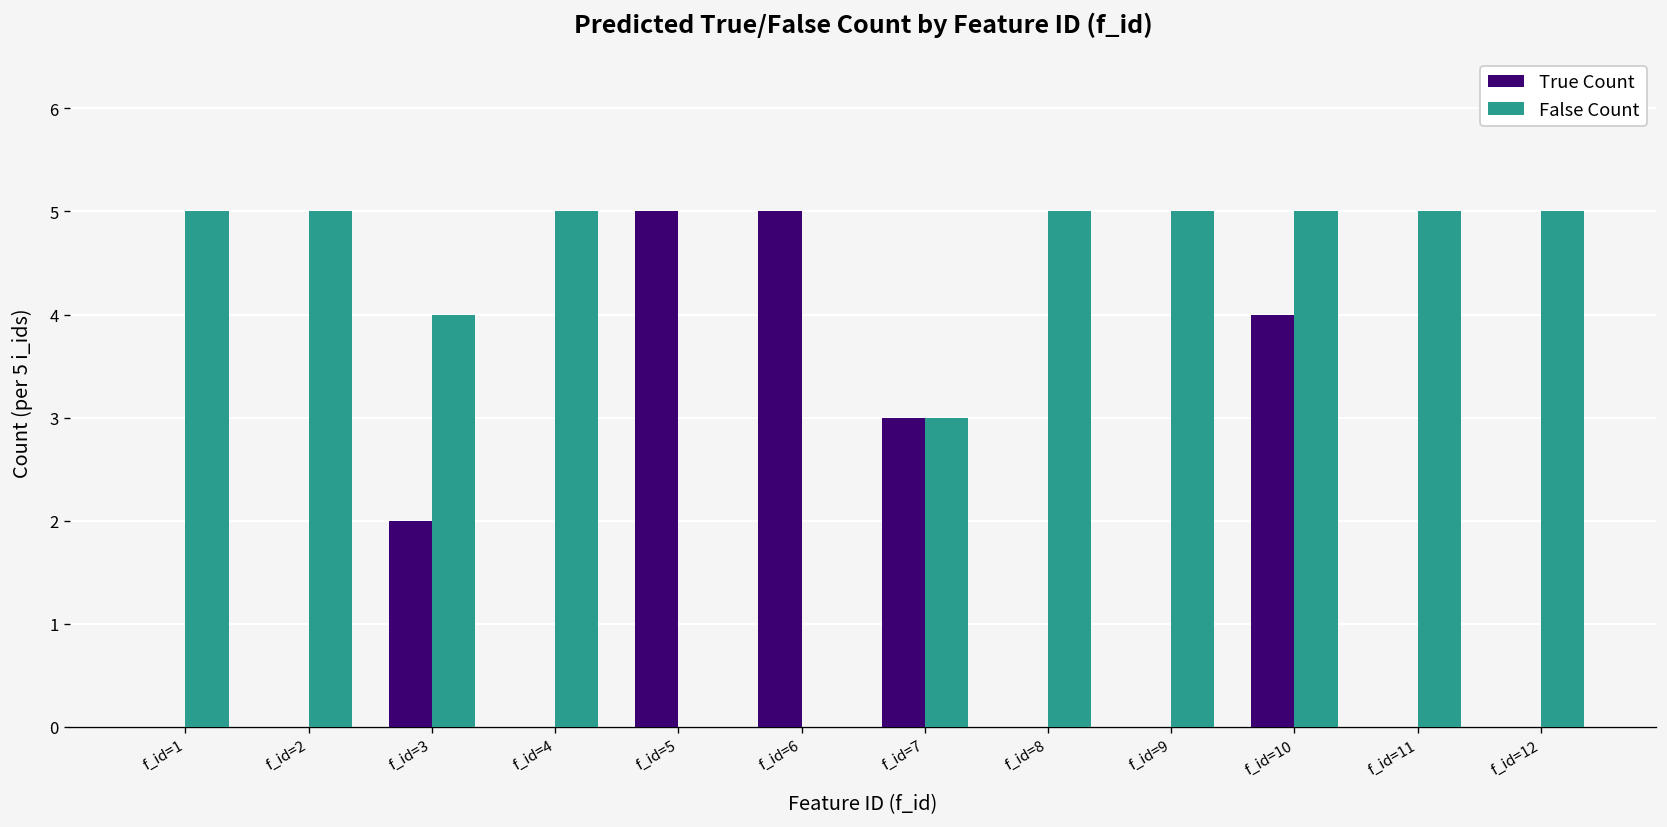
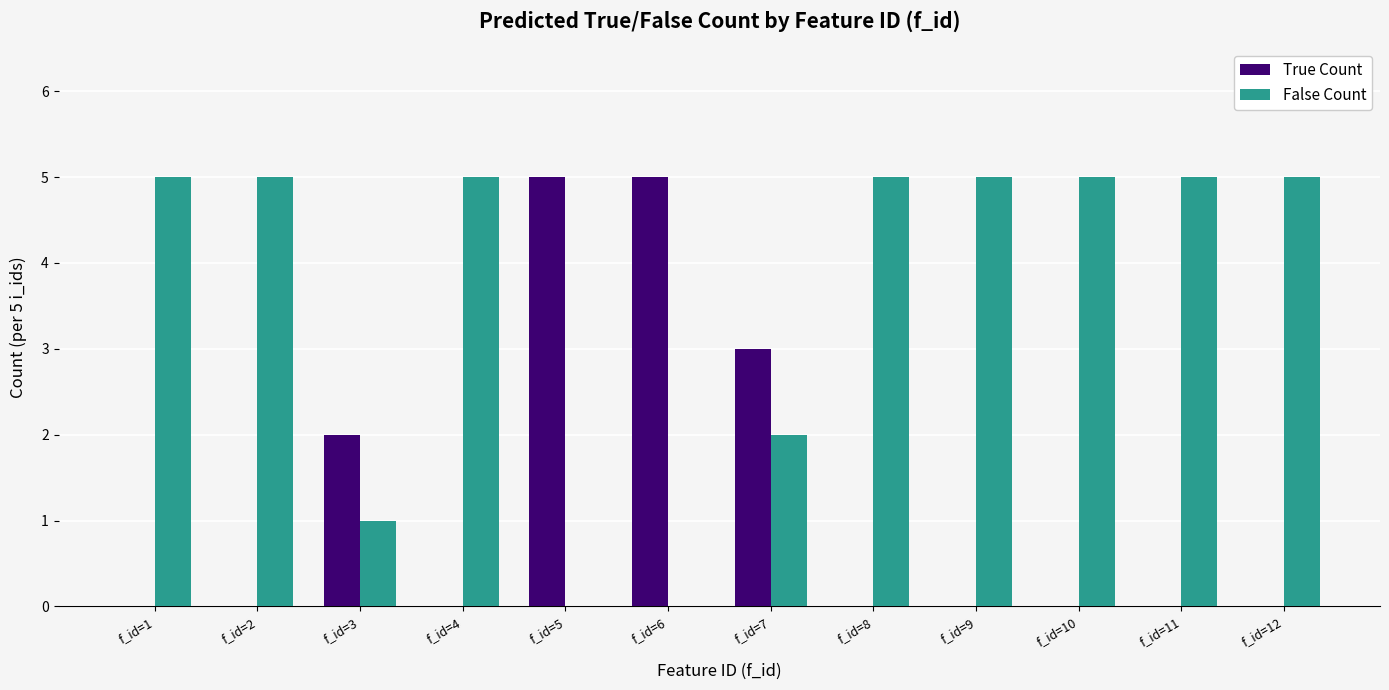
  {
    "True Count": {
      "f_id=1": 0,
      "f_id=2": 0,
      "f_id=3": 2,
      "f_id=4": 0,
      "f_id=5": 5,
      "f_id=6": 5,
      "f_id=7": 3,
      "f_id=8": 0,
      "f_id=9": 0,
-     "f_id=10": 4,
+     "f_id=10": 0,
      "f_id=11": 0,
      "f_id=12": 0
    },
    "False Count": {
      "f_id=1": 5,
      "f_id=2": 5,
-     "f_id=3": 4,
+     "f_id=3": 1,
      "f_id=4": 5,
      "f_id=5": 0,
      "f_id=6": 0,
-     "f_id=7": 3,
+     "f_id=7": 2,
      "f_id=8": 5,
      "f_id=9": 5,
      "f_id=10": 5,
      "f_id=11": 5,
      "f_id=12": 5
    }
  }
